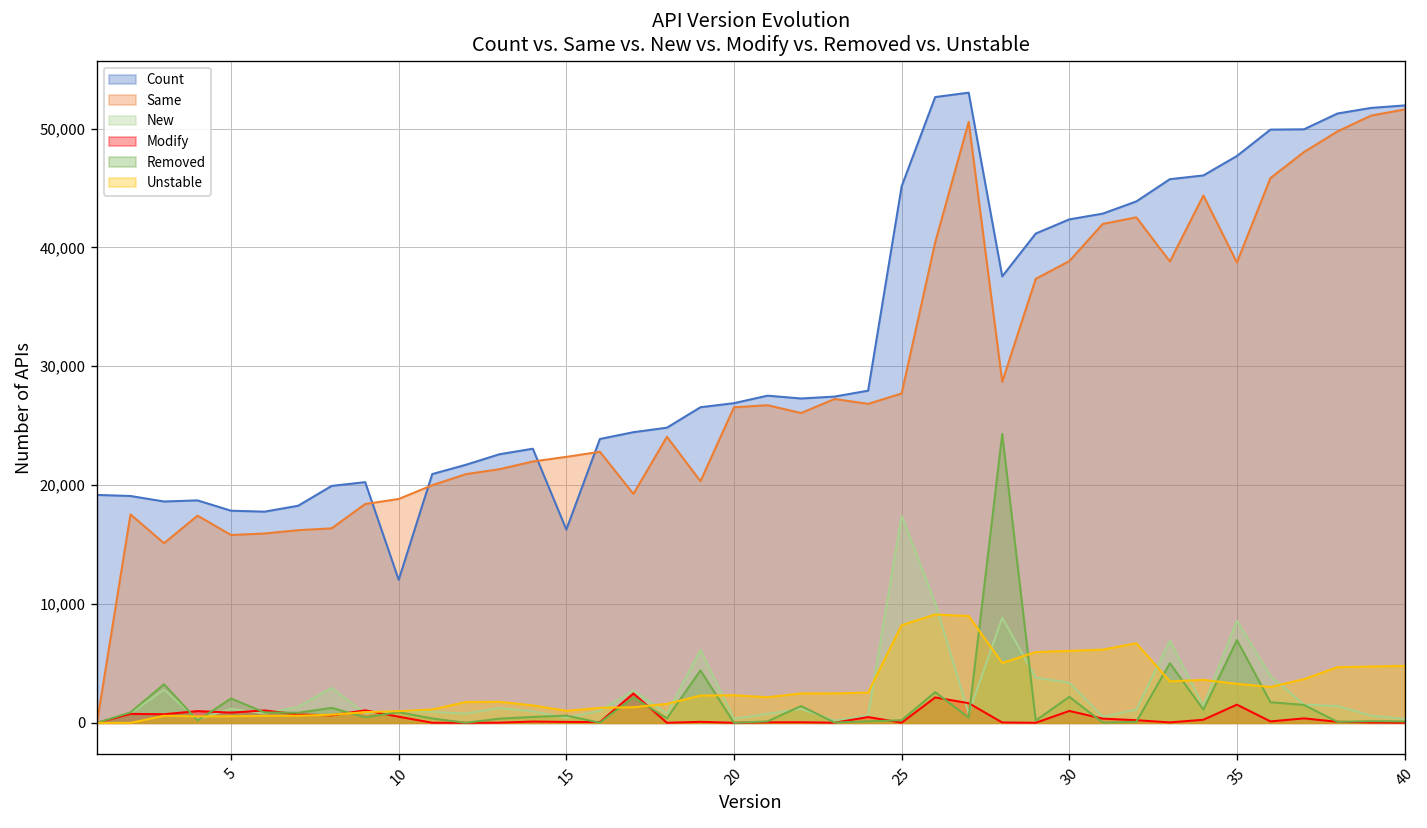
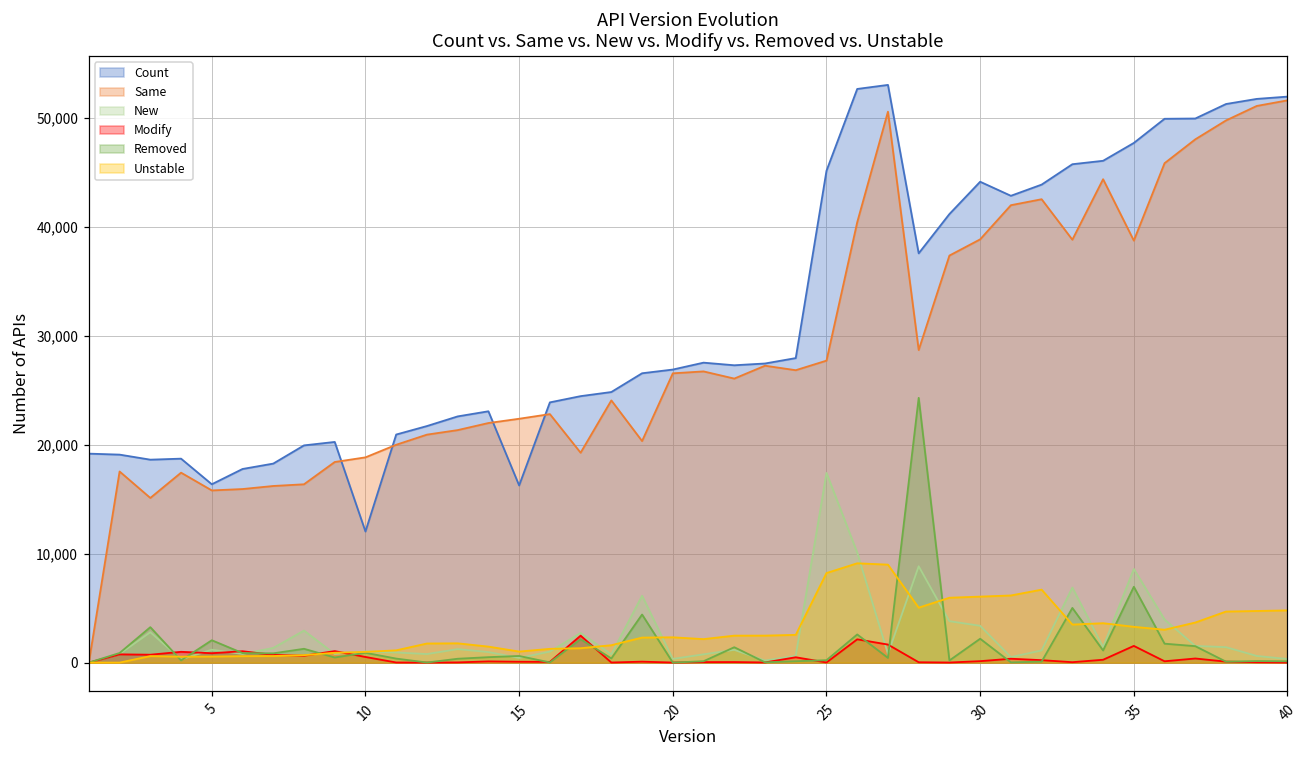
  {
    "Count": {
-     "5": "18,000",
+     "5": "16,000",
      "10": "12,000",
      "15": "16,000",
      "20": "27,000",
      "25": "45,000",
-     "30": "42,000",
+     "30": "44,000",
      "35": "48,000",
      "40": "52,000"
    },
    "Modify": {
      "5": "1,000",
      "10": "1,000",
      "15": "0",
-     "30": "1,000",
+     "30": "0",
      "35": "2,000"
    }
  }
